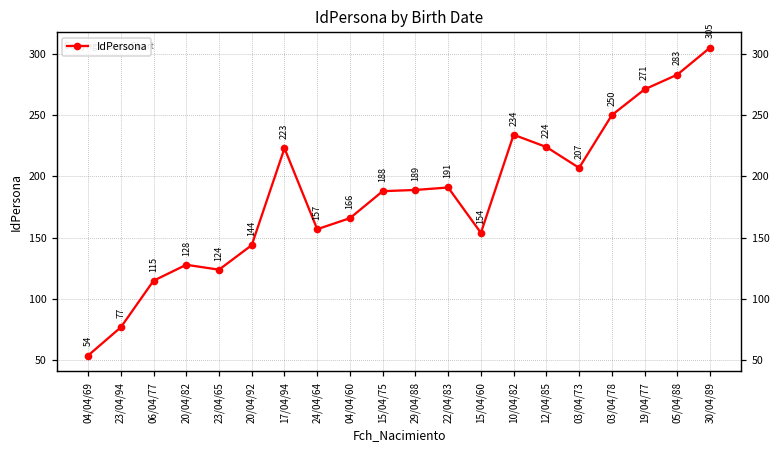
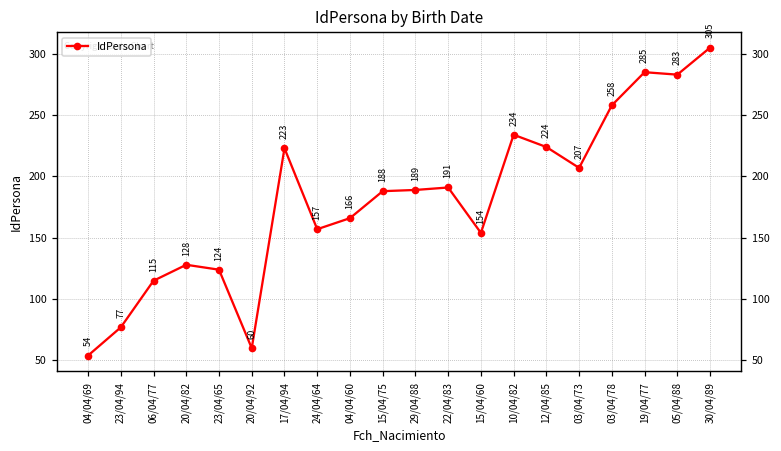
  {
    "04/04/69": 54,
    "23/04/94": 77,
    "06/04/77": 115,
    "20/04/82": 128,
    "23/04/65": 124,
-   "20/04/92": 144,
+   "20/04/92": 60,
    "17/04/94": 223,
    "24/04/64": 157,
    "04/04/60": 166,
    "15/04/75": 188,
    "29/04/88": 189,
    "22/04/83": 191,
    "15/04/60": 154,
    "10/04/82": 234,
    "12/04/85": 224,
    "03/04/73": 207,
-   "03/04/78": 250,
-   "19/04/77": 271,
+   "03/04/78": 258,
+   "19/04/77": 285,
    "05/04/88": 283,
    "30/04/89": 305
  }
